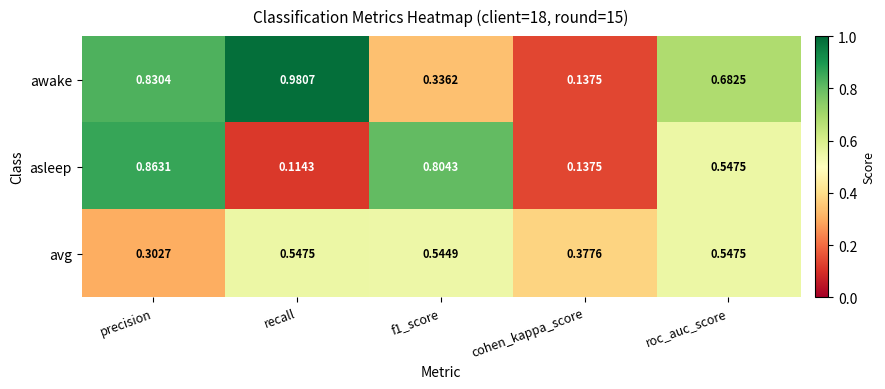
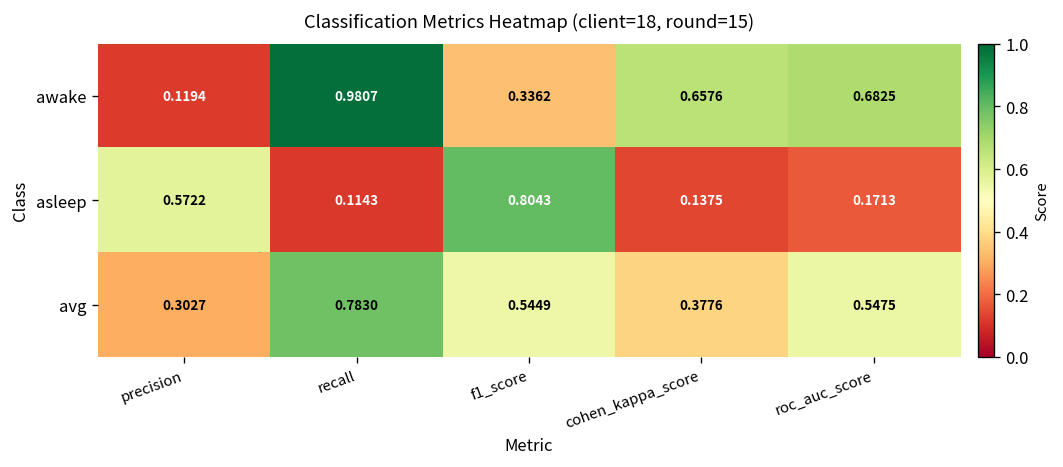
  {
    "awake": {
-     "precision": 0.8304,
+     "precision": 0.1194,
      "recall": 0.9807,
      "f1_score": 0.3362,
-     "cohen_kappa_score": 0.1375,
+     "cohen_kappa_score": 0.6576,
      "roc_auc_score": 0.6825
    },
    "asleep": {
-     "precision": 0.8631,
+     "precision": 0.5722,
      "recall": 0.1143,
      "f1_score": 0.8043,
      "cohen_kappa_score": 0.1375,
-     "roc_auc_score": 0.5475
+     "roc_auc_score": 0.1713
    },
    "avg": {
      "precision": 0.3027,
-     "recall": 0.5475,
+     "recall": 0.7830,
      "f1_score": 0.5449,
      "cohen_kappa_score": 0.3776,
      "roc_auc_score": 0.5475
    }
  }
